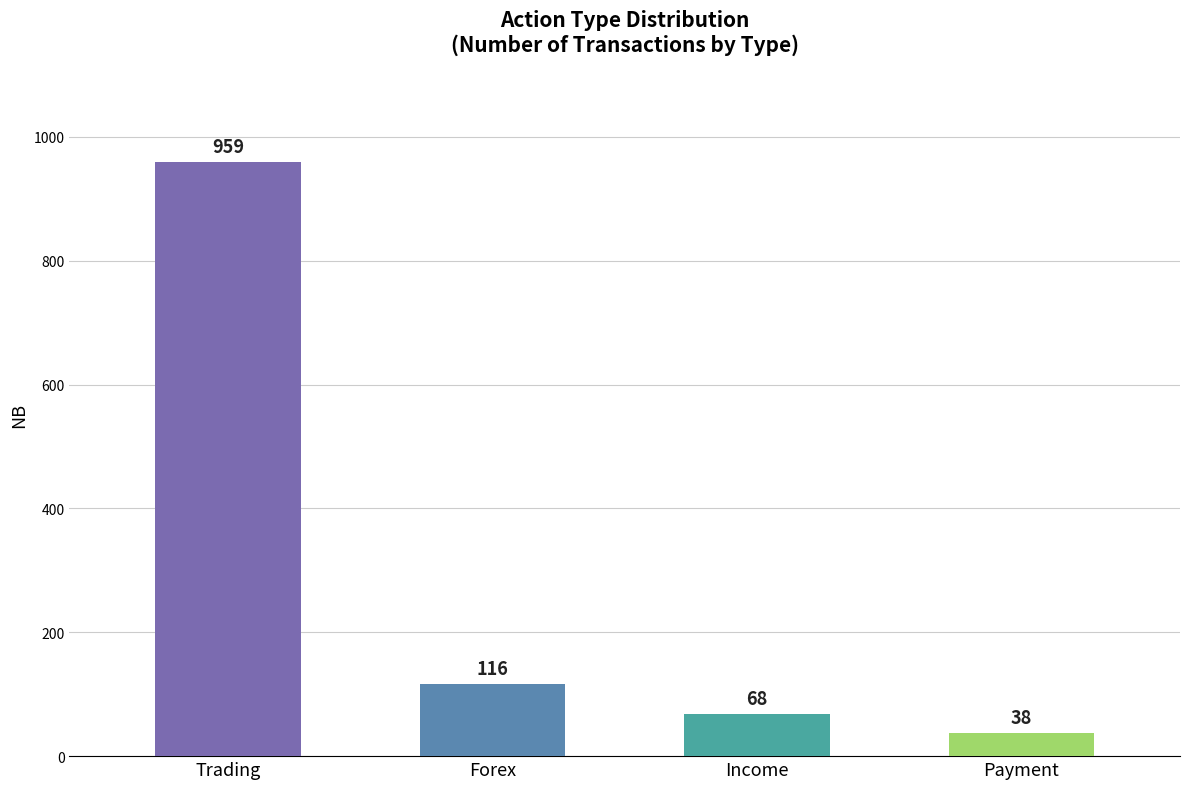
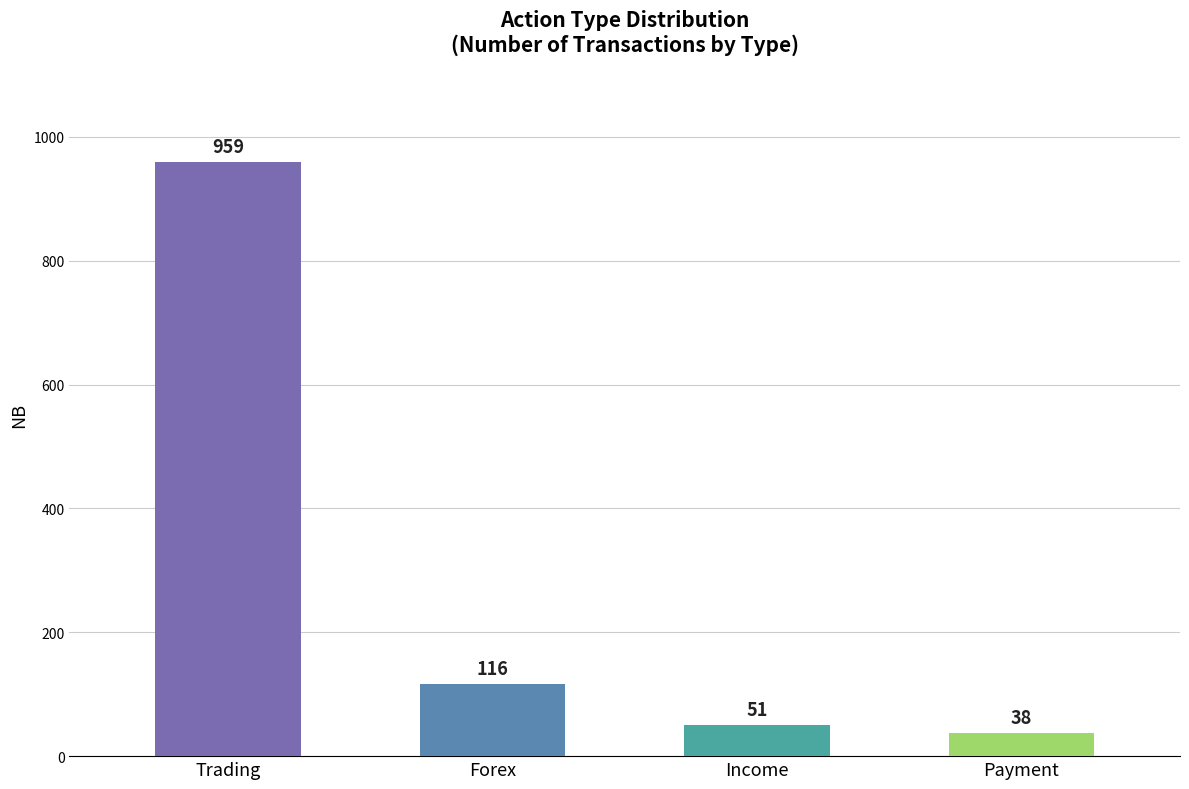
  {
    "Trading": 959,
    "Forex": 116,
-   "Income": 68,
+   "Income": 51,
    "Payment": 38
  }
